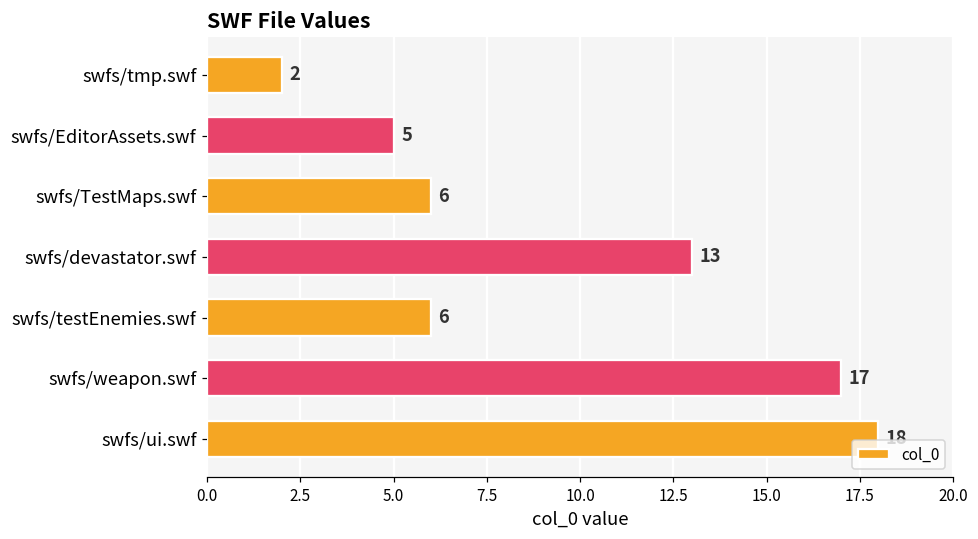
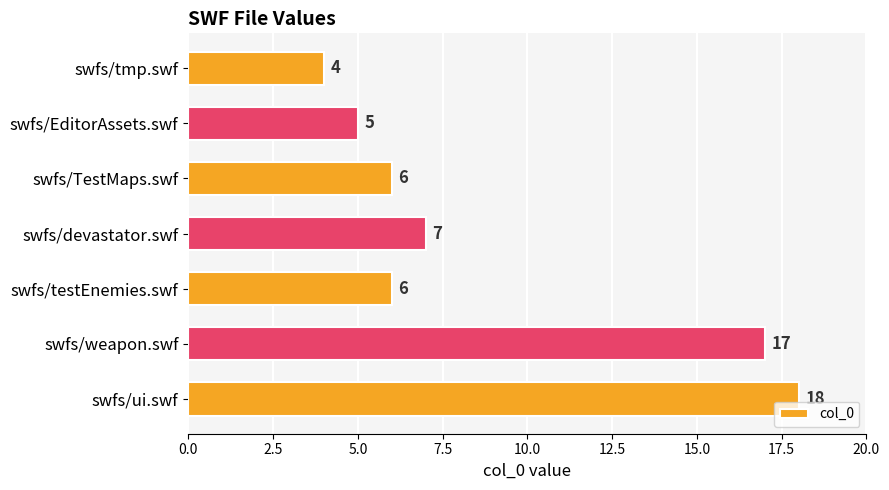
  {
-   "swfs/tmp.swf": 2,
+   "swfs/tmp.swf": 4,
    "swfs/EditorAssets.swf": 5,
    "swfs/TestMaps.swf": 6,
-   "swfs/devastator.swf": 13,
+   "swfs/devastator.swf": 7,
    "swfs/testEnemies.swf": 6,
    "swfs/weapon.swf": 17
  }
